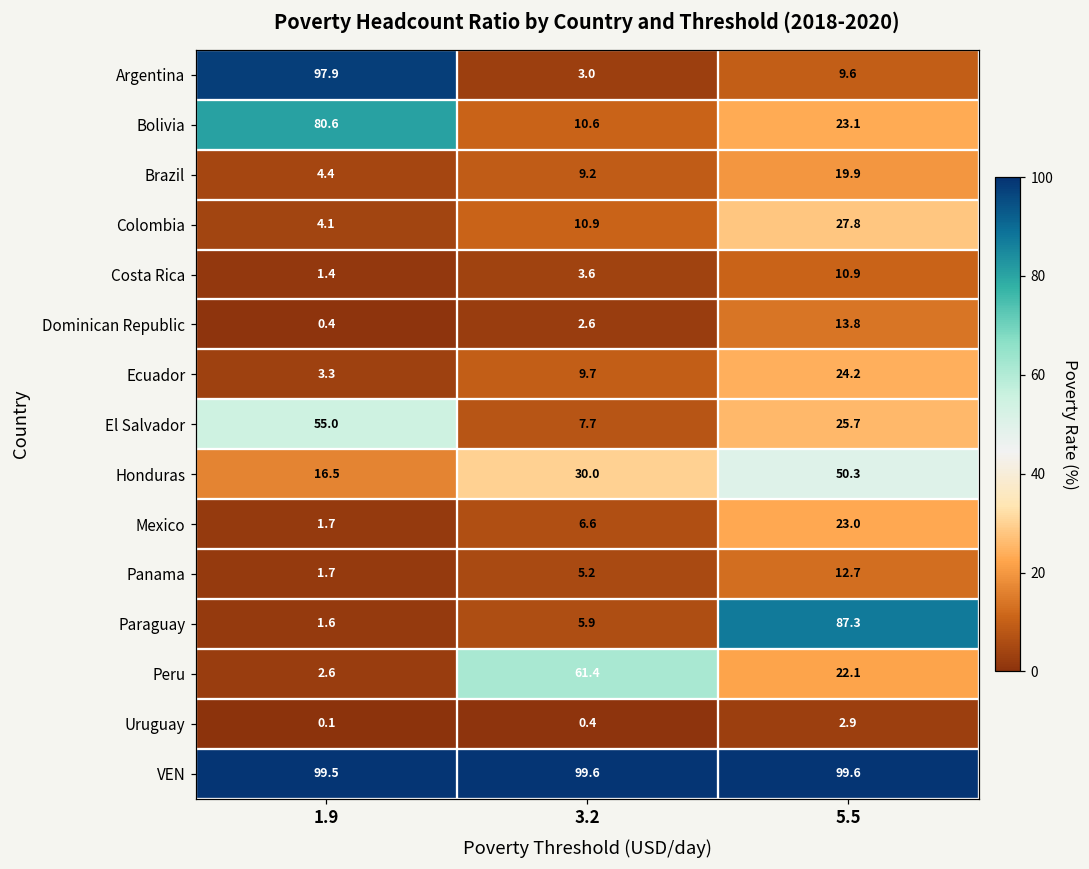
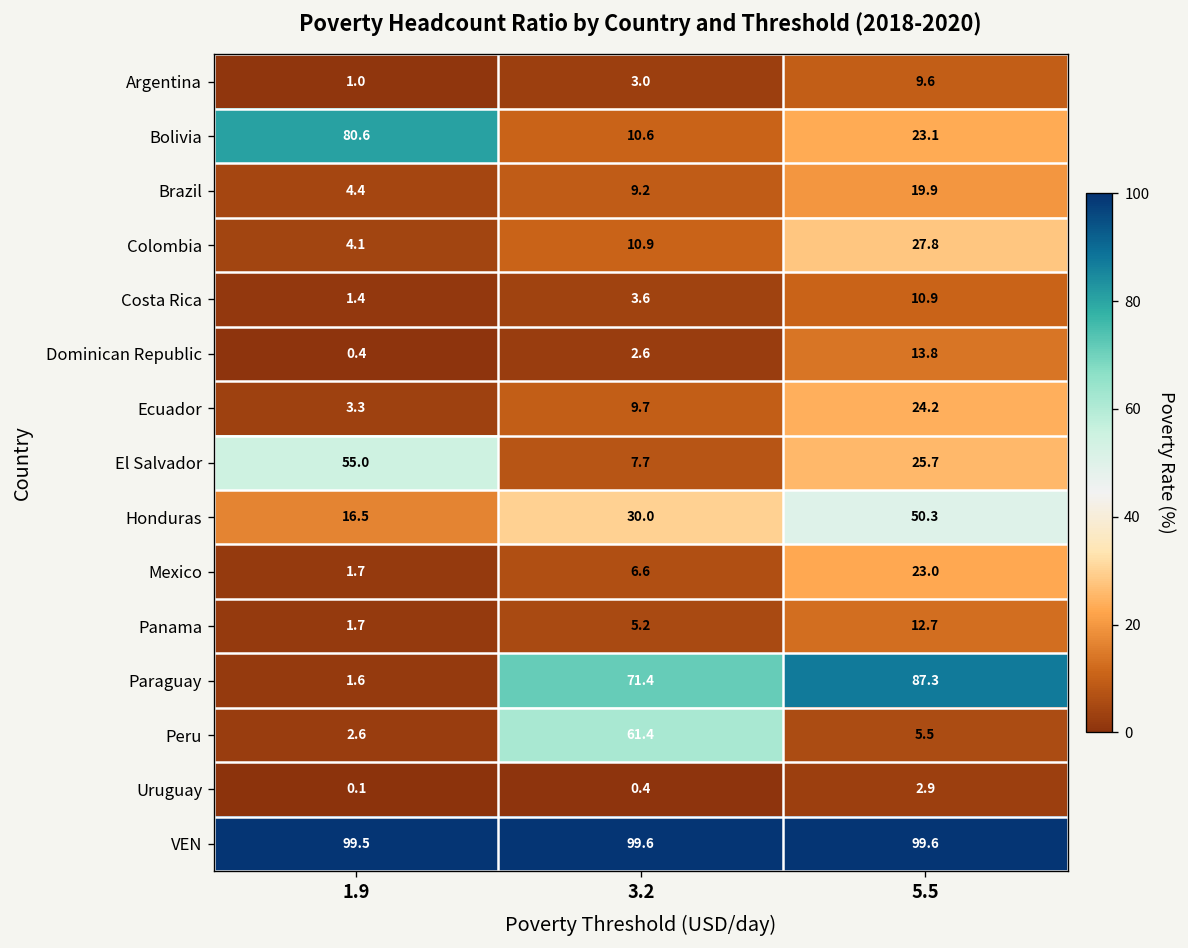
  {
    "Argentina": {
-     "1.9": 97.9,
+     "1.9": 1.0,
      "3.2": 3.0,
      "5.5": 9.6
    },
    "Bolivia": {
      "1.9": 80.6,
      "3.2": 10.6,
      "5.5": 23.1
    },
    "Brazil": {
      "1.9": 4.4,
      "3.2": 9.2,
      "5.5": 19.9
    },
    "Colombia": {
      "1.9": 4.1,
      "3.2": 10.9,
      "5.5": 27.8
    },
    "Costa Rica": {
      "1.9": 1.4,
      "3.2": 3.6,
      "5.5": 10.9
    },
    "Dominican Republic": {
      "1.9": 0.4,
      "3.2": 2.6,
      "5.5": 13.8
    },
    "Ecuador": {
      "1.9": 3.3,
      "3.2": 9.7,
      "5.5": 24.2
    },
    "El Salvador": {
      "1.9": 55.0,
      "3.2": 7.7,
      "5.5": 25.7
    },
    "Honduras": {
      "1.9": 16.5,
      "3.2": 30.0,
      "5.5": 50.3
    },
    "Mexico": {
      "1.9": 1.7,
      "3.2": 6.6,
      "5.5": 23.0
    },
    "Panama": {
      "1.9": 1.7,
      "3.2": 5.2,
      "5.5": 12.7
    },
    "Paraguay": {
      "1.9": 1.6,
-     "3.2": 5.9,
+     "3.2": 71.4,
      "5.5": 87.3
    },
    "Peru": {
      "1.9": 2.6,
      "3.2": 61.4,
-     "5.5": 22.1
+     "5.5": 5.5
    },
    "Uruguay": {
      "1.9": 0.1,
      "3.2": 0.4,
      "5.5": 2.9
    },
    "VEN": {
      "1.9": 99.5,
      "3.2": 99.6,
      "5.5": 99.6
    }
  }
